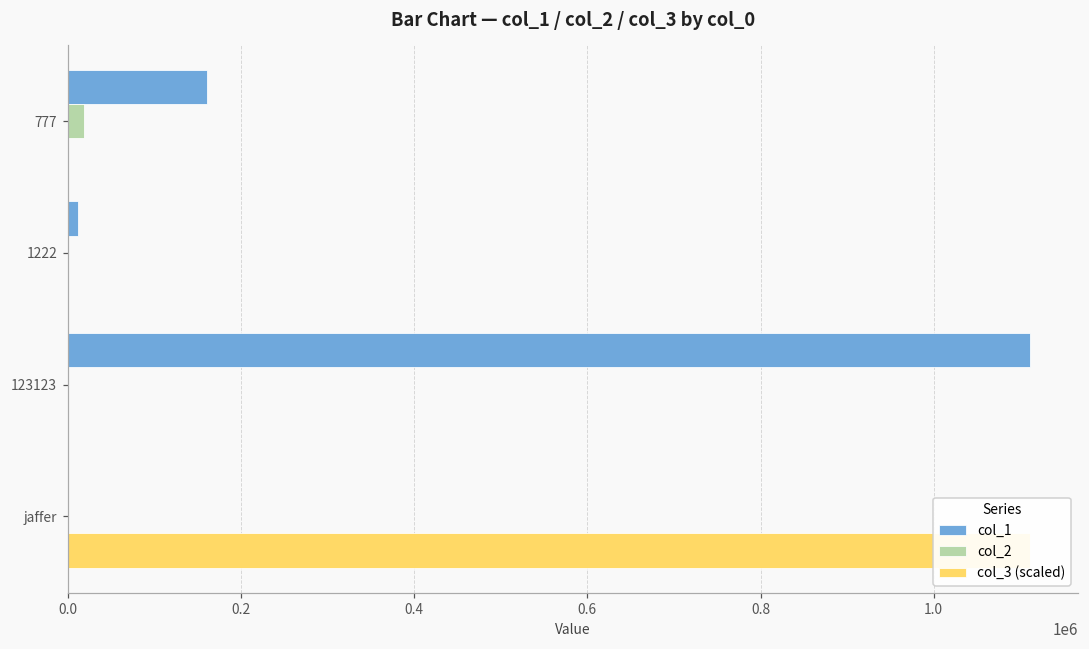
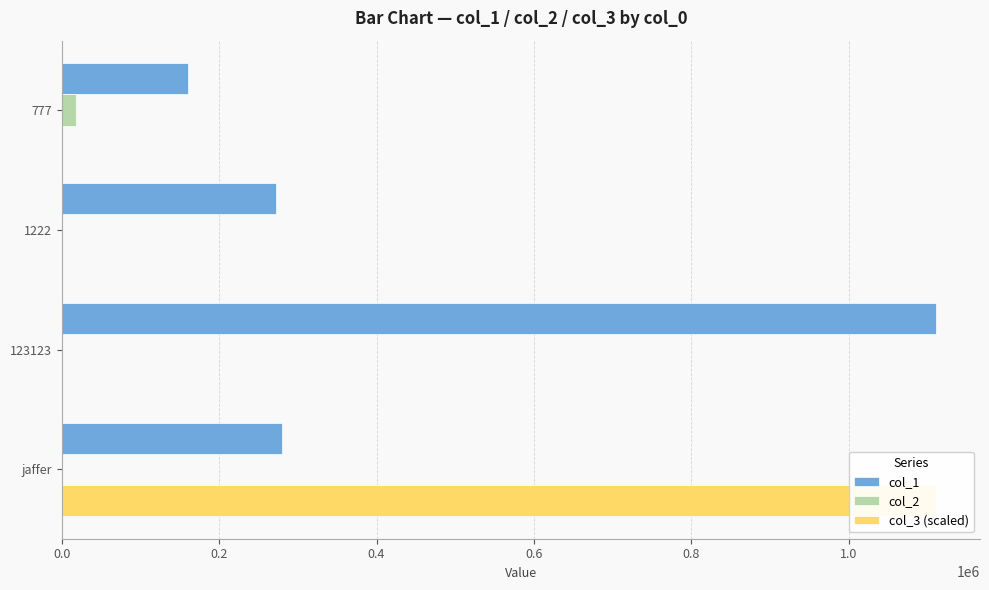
  {
    "col_1": {
      "777": 160000,
-     "1222": 10000,
+     "1222": 270000,
      "123123": 1110000,
-     "jaffer": 0
+     "jaffer": 280000
    },
    "col_2": {
      "777": 20000
    }
  }
